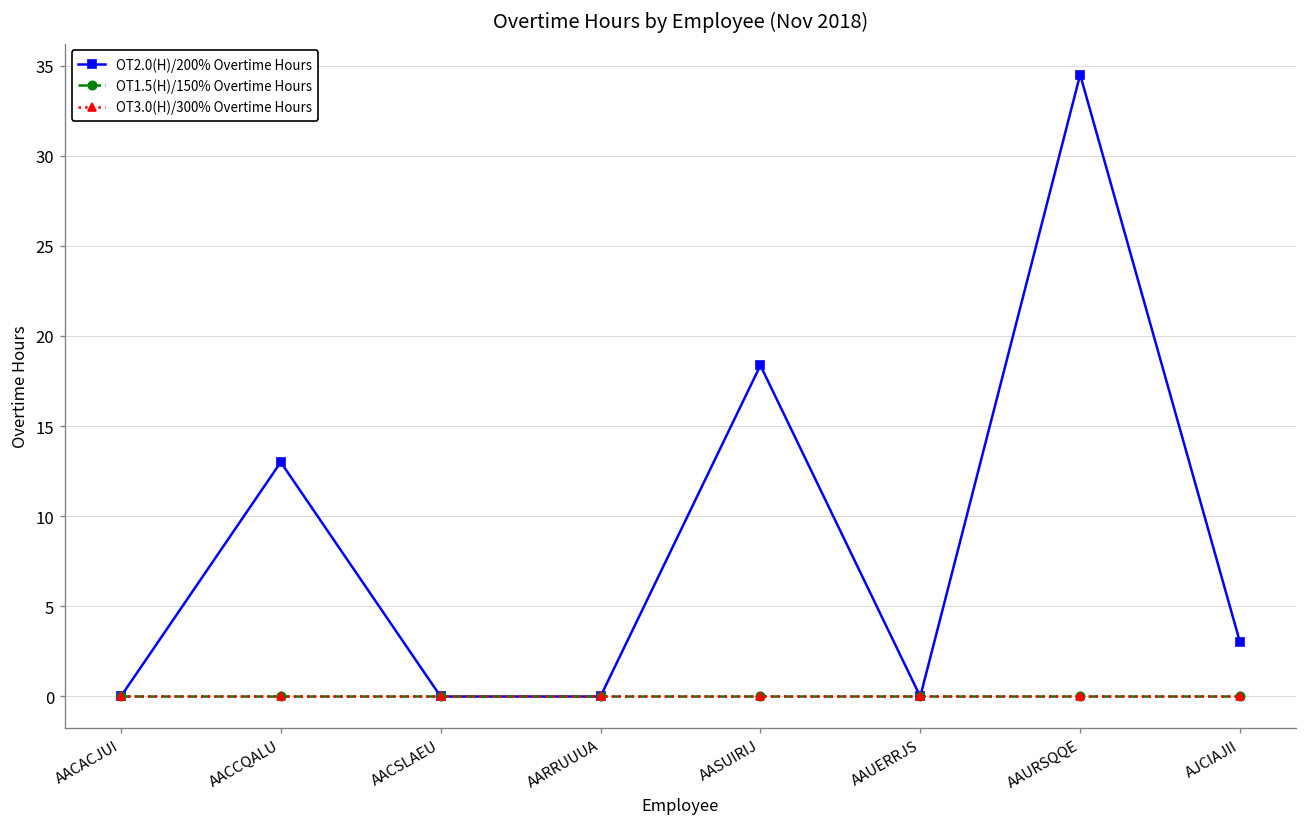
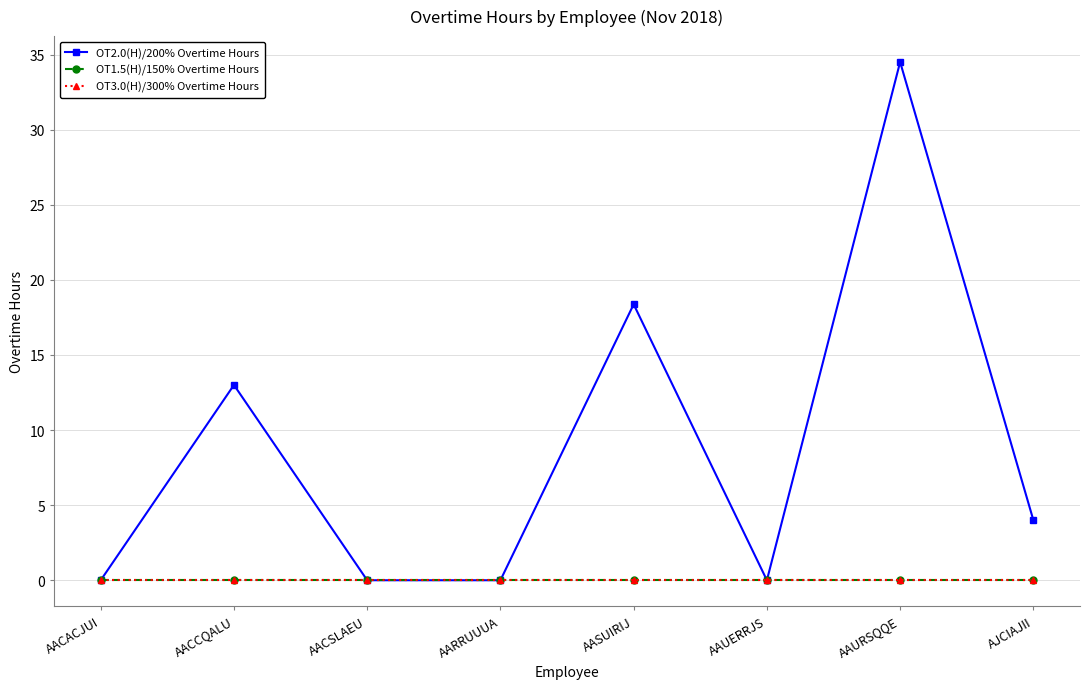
  {
    "OT2.0(H)/200% Overtime Hours": {
      "AACCQALU": 13,
      "AASUIRIJ": 18.4,
      "AAURSQQE": 34.5,
-     "AJCIAJII": 3
+     "AJCIAJII": 4
    },
    "OT3.0(H)/300% Overtime Hours": {
      "AACCQALU": 0,
      "AASUIRIJ": 0,
      "AAURSQQE": 0,
      "AJCIAJII": 0
    }
  }
